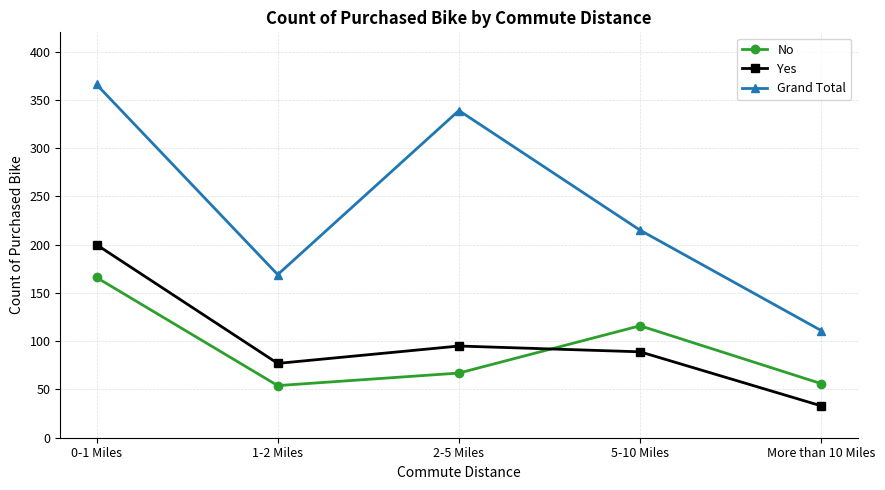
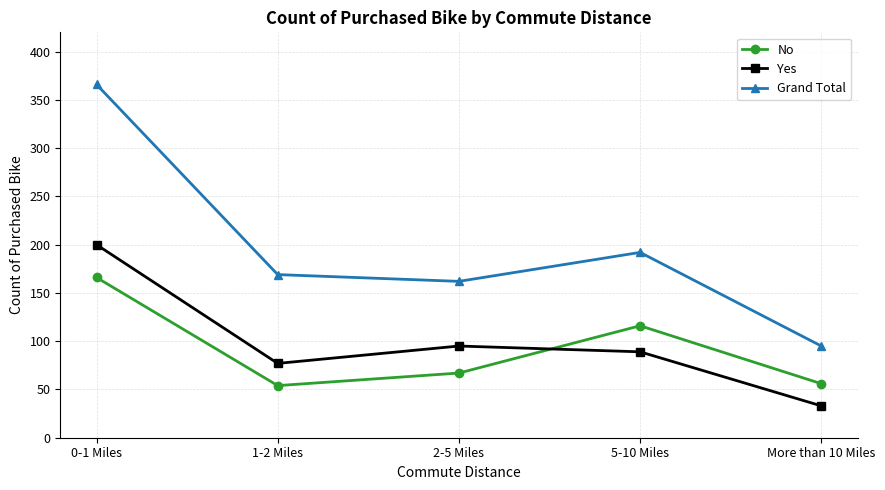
  {
    "No": {
      "0-1 Miles": 170,
      "1-2 Miles": 50,
      "2-5 Miles": 70,
      "5-10 Miles": 120,
      "More than 10 Miles": 60
    },
    "Yes": {
      "0-1 Miles": 200,
      "1-2 Miles": 80,
      "2-5 Miles": 100,
      "5-10 Miles": 90,
      "More than 10 Miles": 30
    },
    "Grand Total": {
      "0-1 Miles": 370,
      "1-2 Miles": 170,
-     "2-5 Miles": 340,
-     "5-10 Miles": 220,
-     "More than 10 Miles": 110
+     "2-5 Miles": 160,
+     "5-10 Miles": 190,
+     "More than 10 Miles": 100
    }
  }
